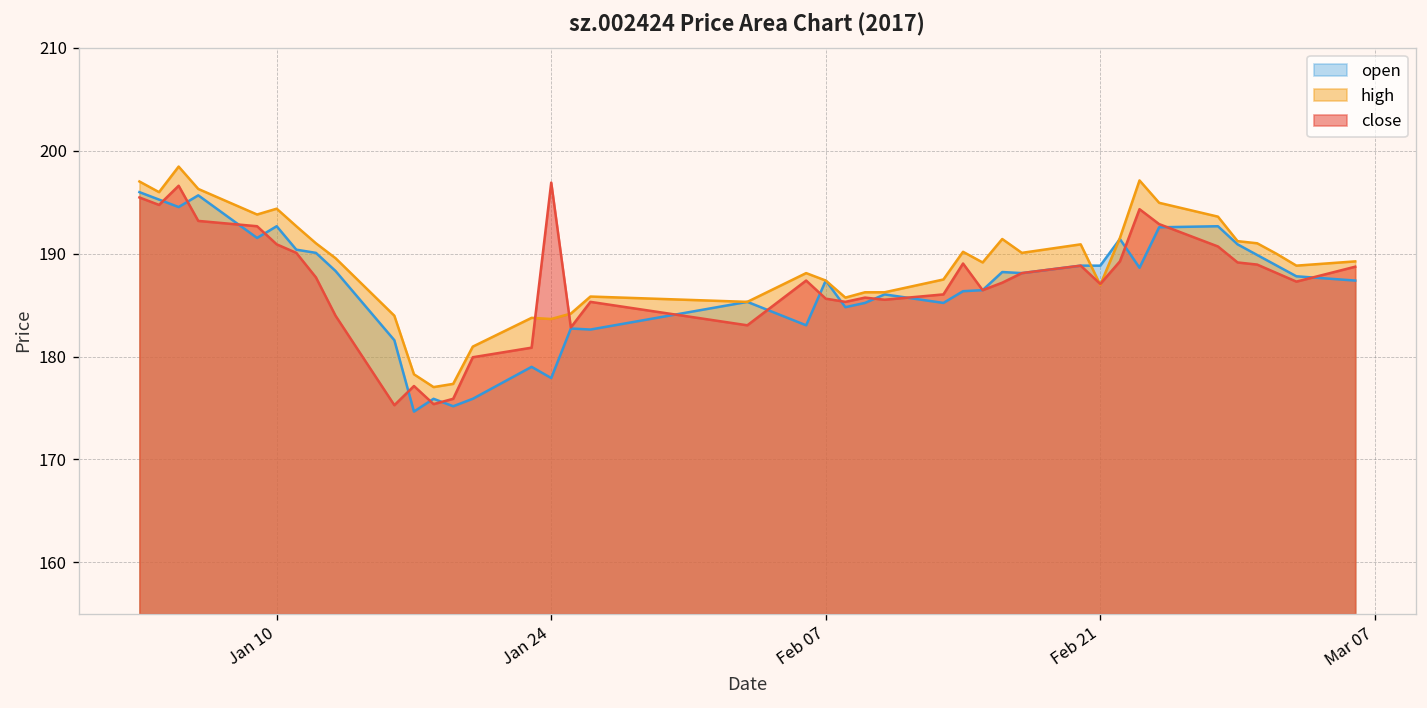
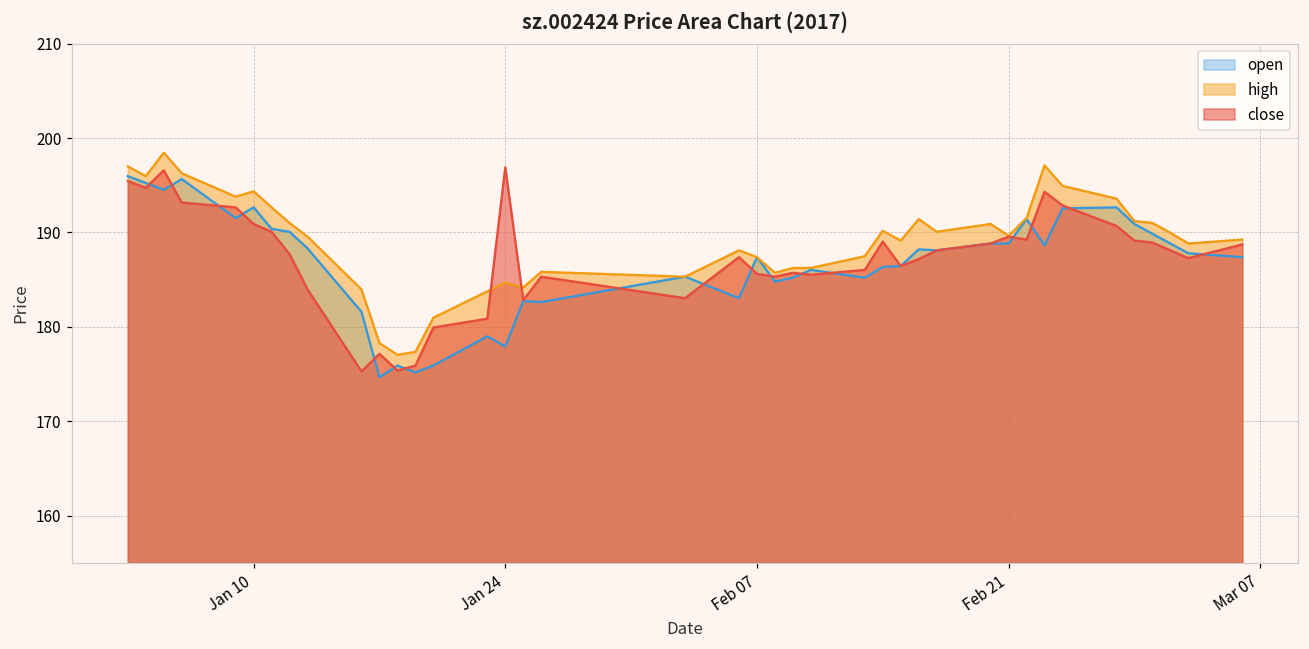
  {
    "open": {
      "Jan 10": 193,
      "Jan 24": 178,
      "Feb 21": 189
    },
    "high": {
      "Jan 10": 194,
-     "Jan 24": 184,
-     "Feb 21": 187
+     "Jan 24": 185,
+     "Feb 21": 190
    },
    "close": {
      "Jan 10": 191,
      "Jan 24": 197,
      "Feb 07": 186,
-     "Feb 21": 187
+     "Feb 21": 190
    }
  }
